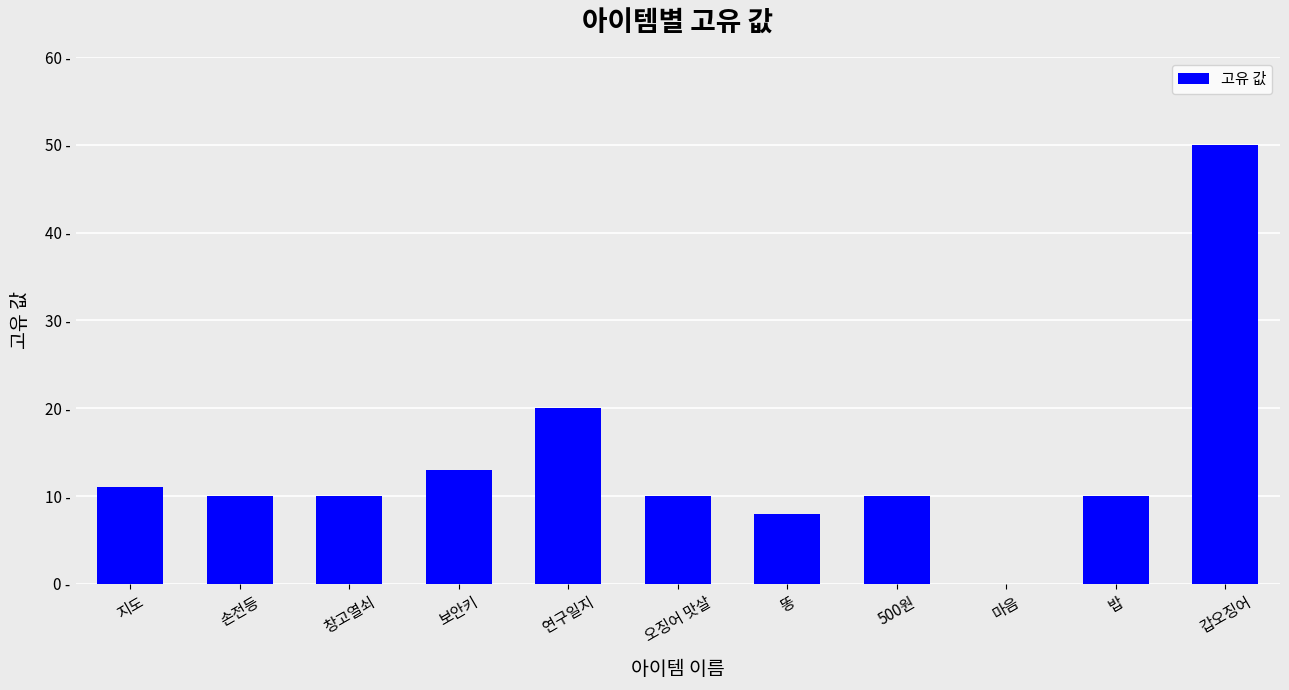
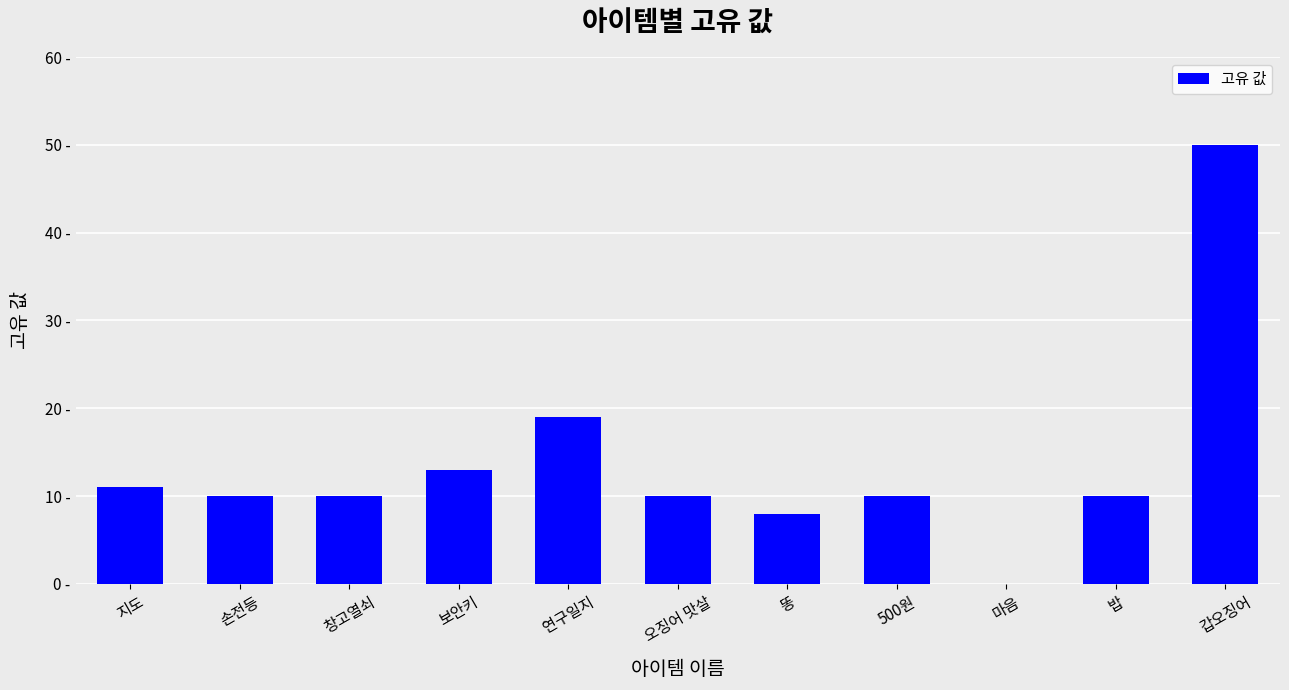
  {
    "지도": "11 -",
    "손전등": "10 -",
    "창고열쇠": "10 -",
    "보안키": "13 -",
-   "연구일지": "20 -",
+   "연구일지": "19 -",
    "오징어 맛살": "10 -",
    "똥": "8 -",
    "500원": "10 -",
    "마음": "0 -",
    "밥": "10 -",
    "갑오징어": "50 -"
  }
